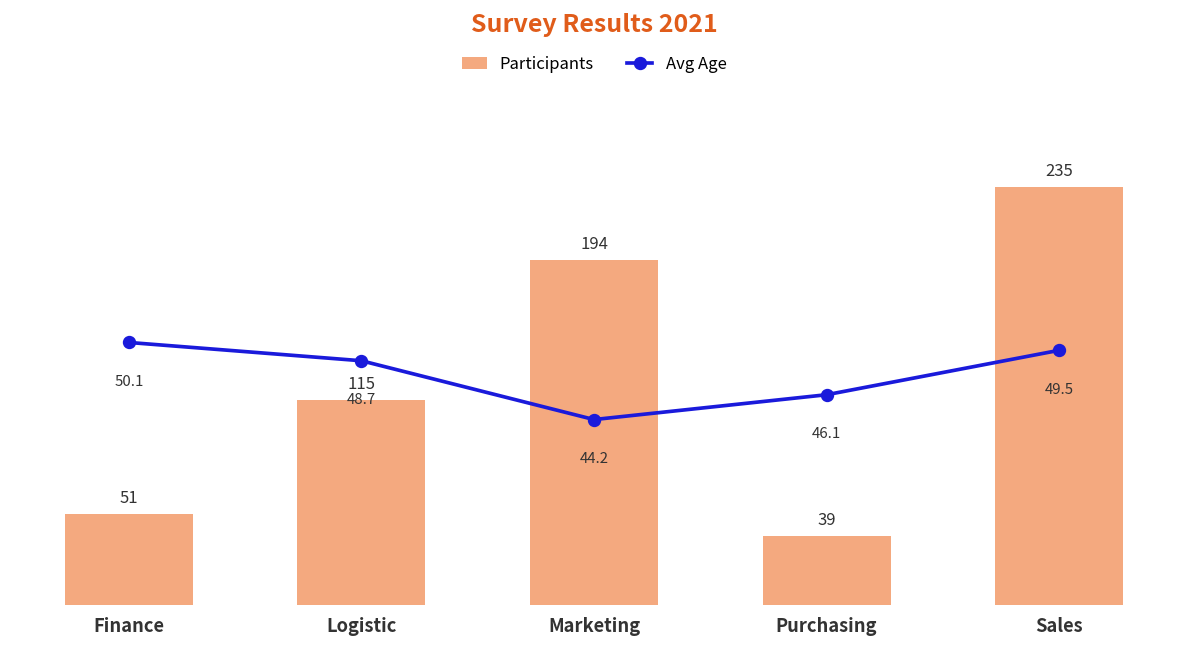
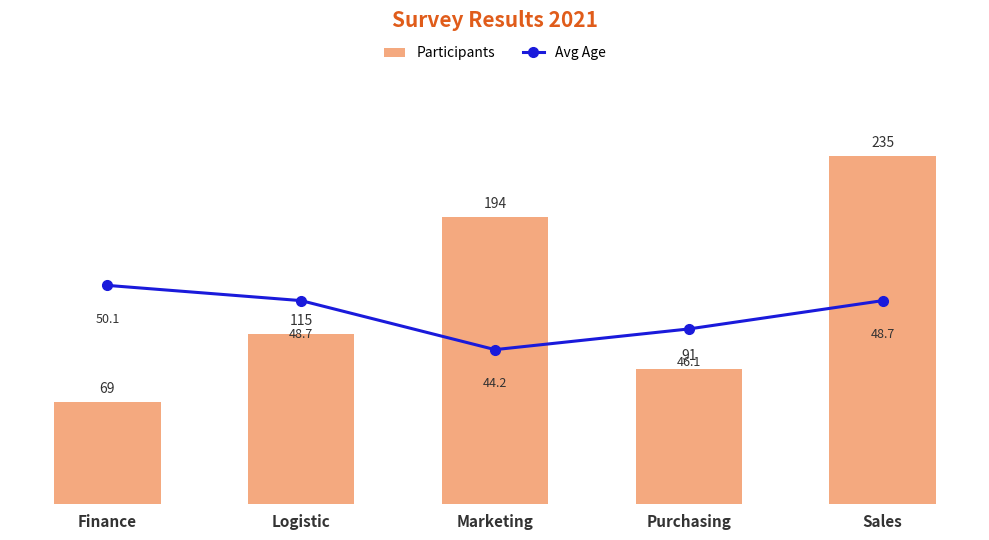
  {
    "Participants": {
-     "Finance": 51,
+     "Finance": 69,
      "Logistic": 115,
      "Marketing": 194,
-     "Purchasing": 39,
+     "Purchasing": 91,
      "Sales": 235
    },
    "Avg Age": {
-     "Sales": 49.5
+     "Sales": 48.7
    }
  }
